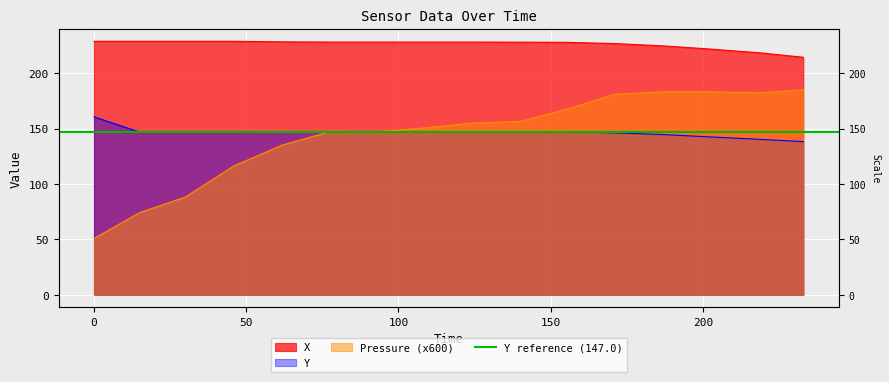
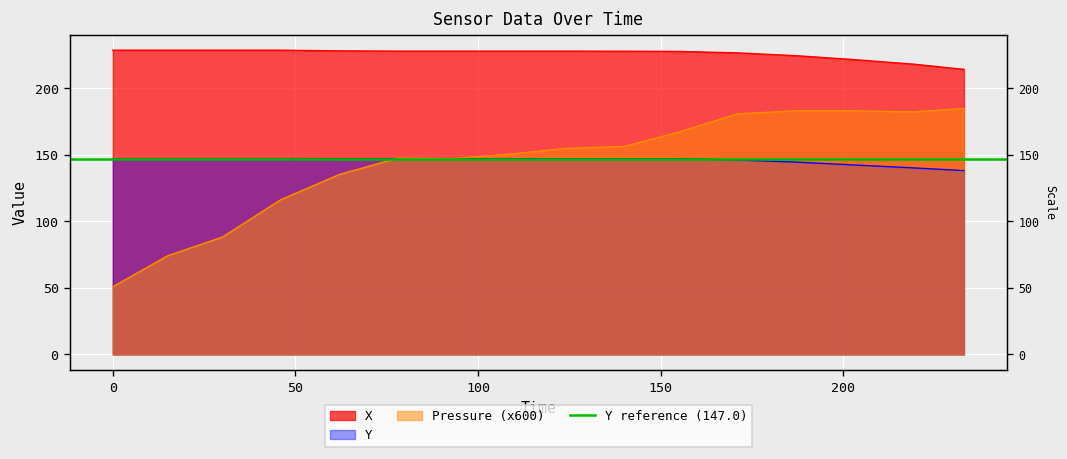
  {
    "X": {
      "0": 229
    },
    "Y": {
-     "0": 161
+     "0": 147
    },
    "Pressure (x600)": {
      "0": 51
    }
  }
